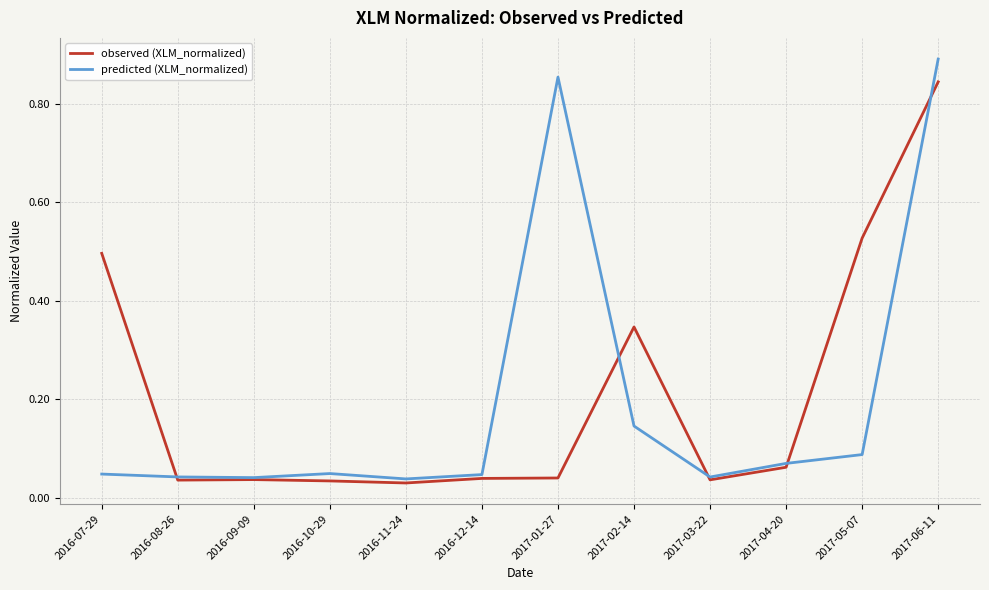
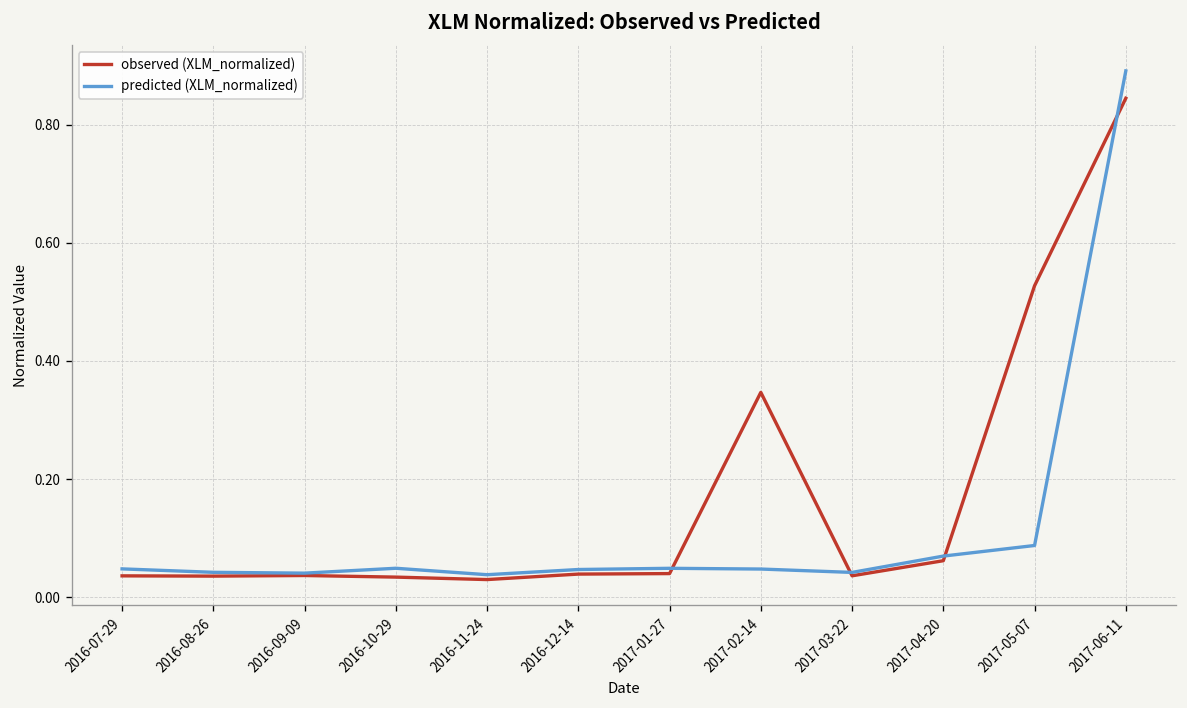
  {
    "observed (XLM_normalized)": {
-     "2016-07-29": 0.50,
+     "2016-07-29": 0.04,
      "2016-08-26": 0.04,
      "2016-10-29": 0.03,
      "2016-11-24": 0.03,
      "2016-12-14": 0.04,
      "2017-01-27": 0.04,
      "2017-02-14": 0.35,
      "2017-03-22": 0.04,
      "2017-04-20": 0.06,
      "2017-05-07": 0.53,
      "2017-06-11": 0.85
    },
    "predicted (XLM_normalized)": {
      "2016-07-29": 0.05,
      "2016-08-26": 0.04,
      "2016-10-29": 0.05,
      "2016-11-24": 0.04,
      "2016-12-14": 0.05,
-     "2017-01-27": 0.85,
-     "2017-02-14": 0.15,
+     "2017-01-27": 0.05,
+     "2017-02-14": 0.05,
      "2017-03-22": 0.04,
      "2017-04-20": 0.07,
      "2017-05-07": 0.09,
      "2017-06-11": 0.89
    }
  }
